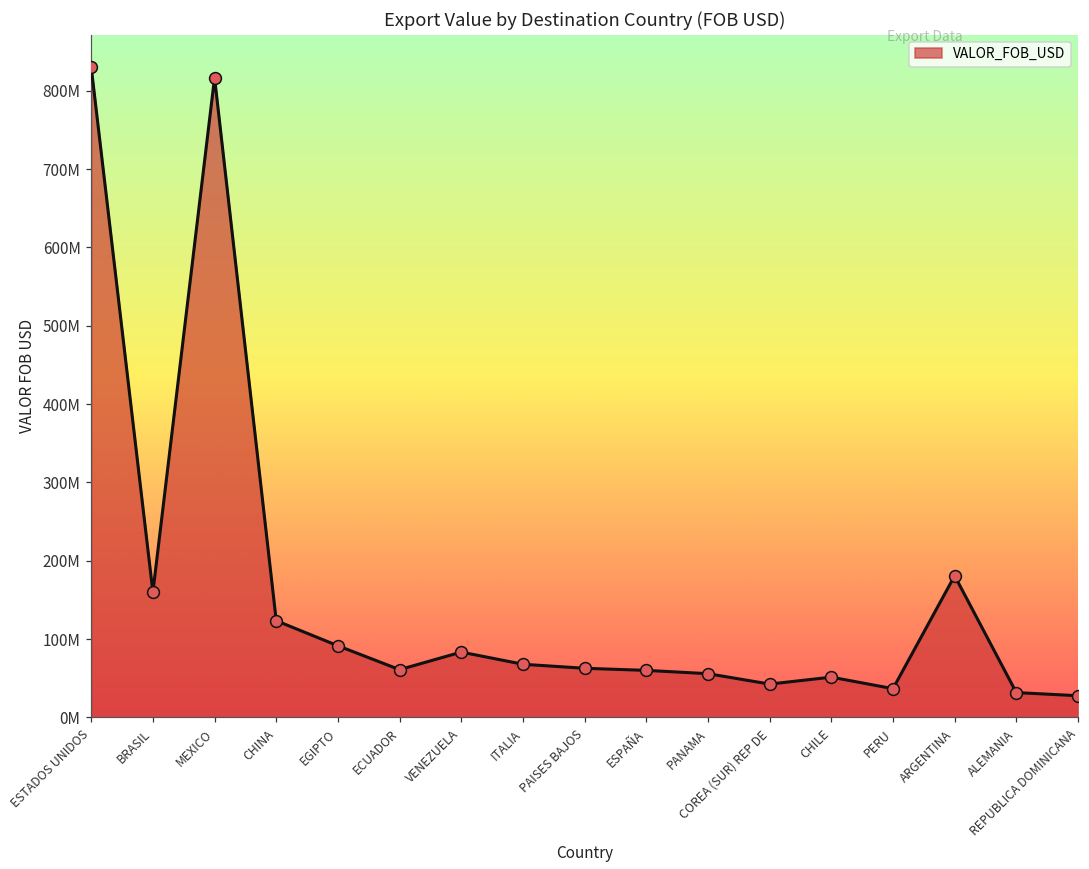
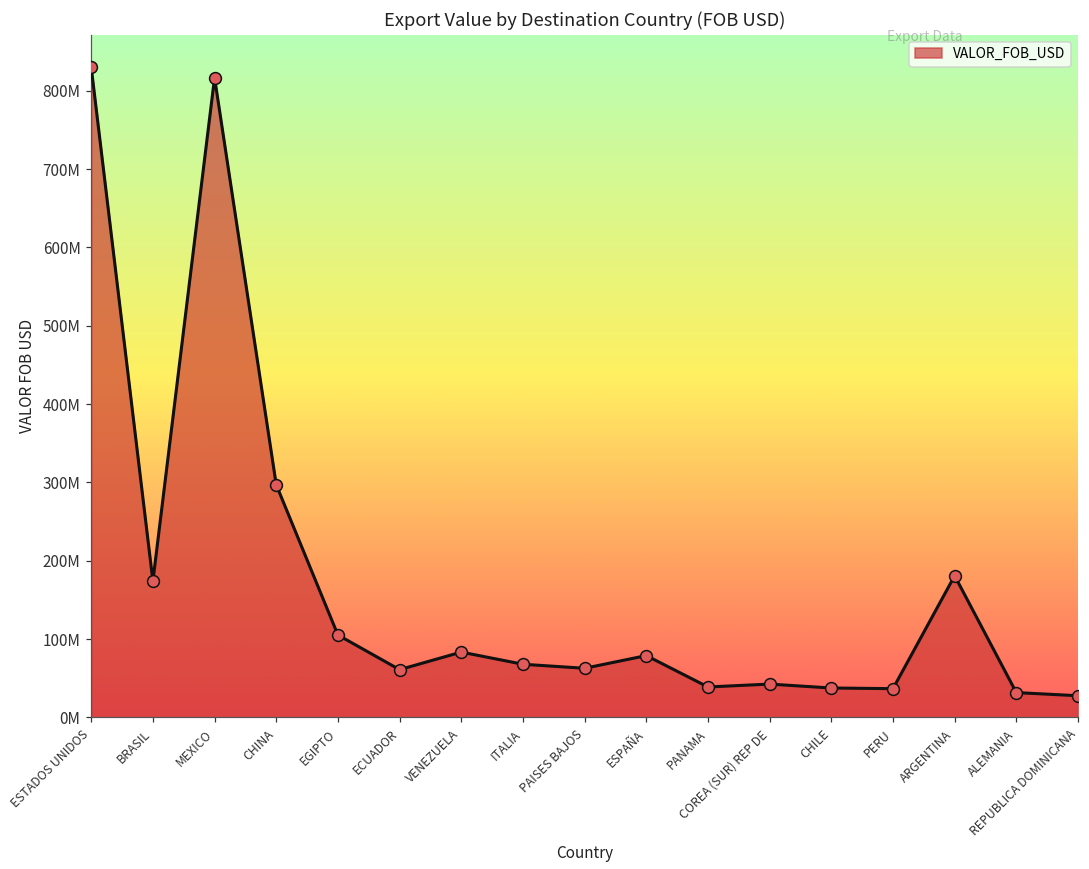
  {
    "ESTADOS UNIDOS": 830000000,
-   "BRASIL": 160000000,
+   "BRASIL": 170000000,
    "MEXICO": 820000000,
-   "CHINA": 120000000,
-   "EGIPTO": 90000000,
+   "CHINA": 300000000,
+   "EGIPTO": 110000000,
    "ECUADOR": 60000000,
    "VENEZUELA": 80000000,
    "ITALIA": 70000000,
    "PAISES BAJOS": 60000000,
-   "ESPAÑA": 60000000,
-   "PANAMA": 60000000,
+   "ESPAÑA": 80000000,
+   "PANAMA": 40000000,
    "COREA (SUR) REP DE": 40000000,
-   "CHILE": 50000000,
+   "CHILE": 40000000,
    "PERU": 40000000,
    "ARGENTINA": 180000000,
    "ALEMANIA": 30000000,
    "REPUBLICA DOMINICANA": 30000000
  }
